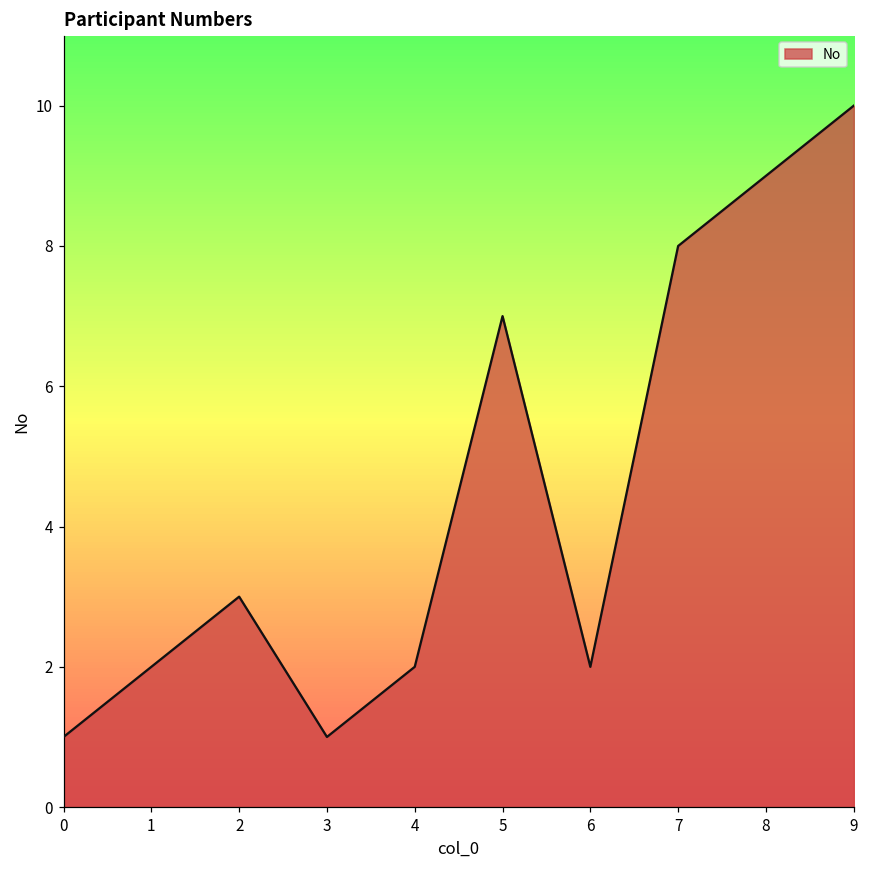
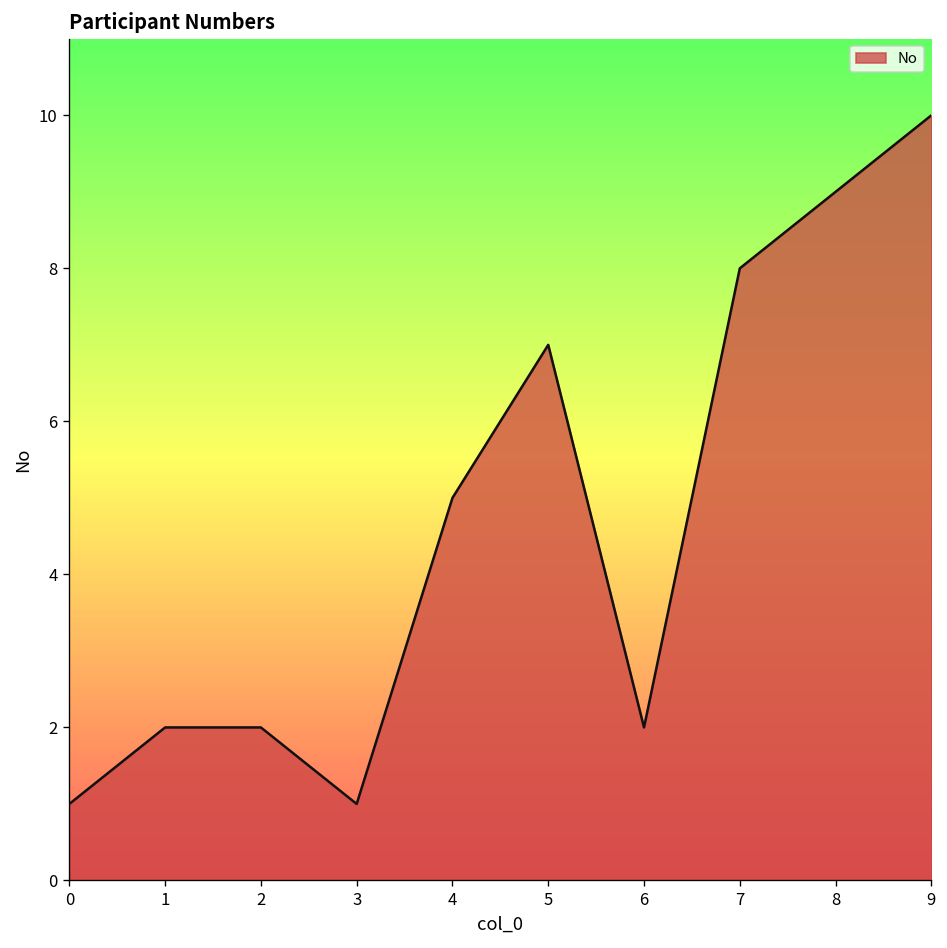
  {
    "0": 1,
    "1": 2,
-   "2": 3,
+   "2": 2,
    "3": 1,
-   "4": 2,
+   "4": 5,
    "5": 7,
    "6": 2,
    "7": 8,
    "8": 9,
    "9": 10
  }
